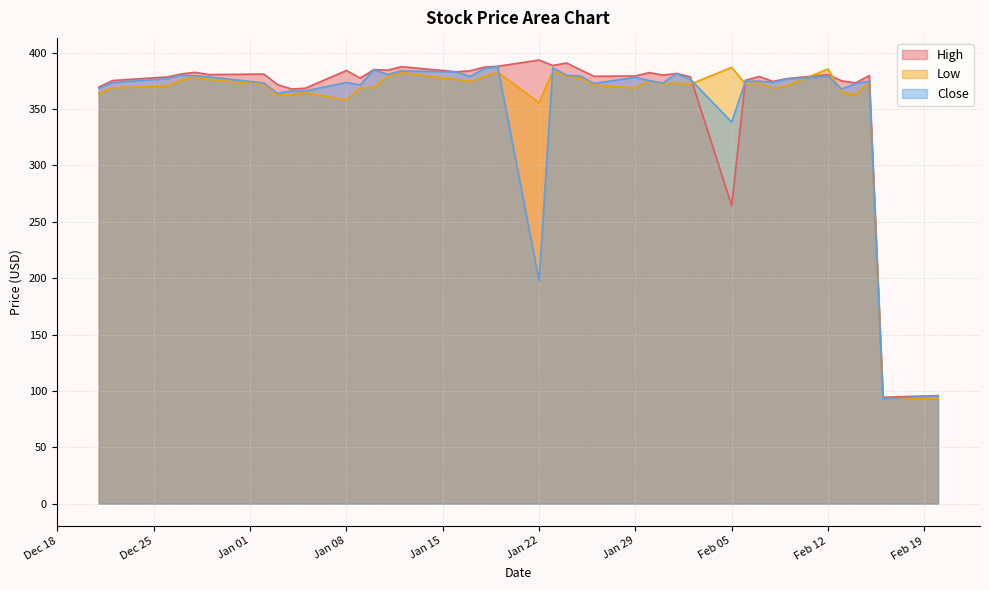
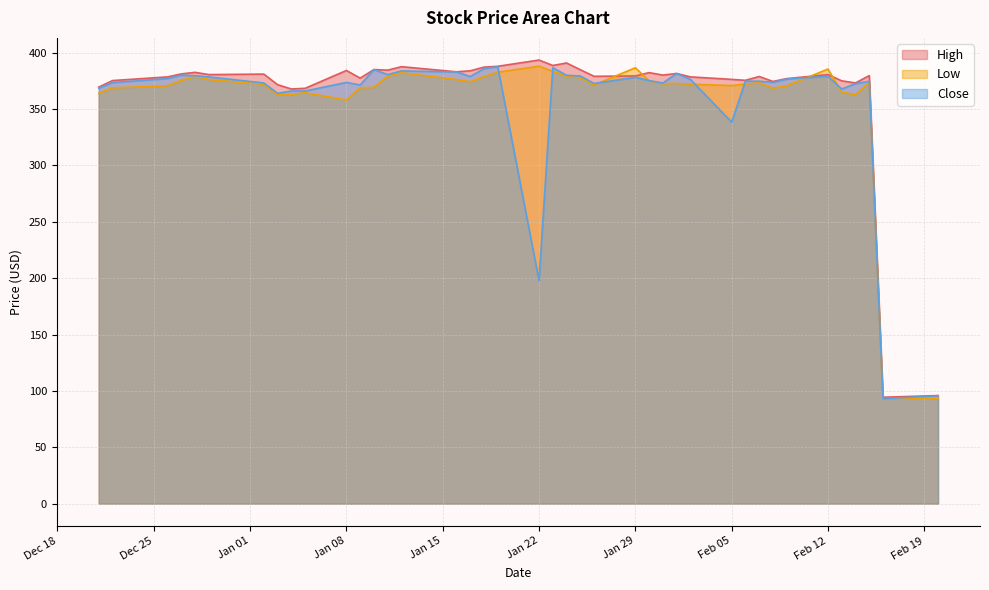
  {
    "High": {
      "Jan 08": 384,
      "Jan 22": 393,
-     "Feb 05": 264
+     "Feb 05": 376
    },
    "Low": {
      "Jan 08": 358,
-     "Jan 22": 356,
-     "Jan 29": 369,
-     "Feb 05": 387,
+     "Jan 22": 388,
+     "Jan 29": 387,
+     "Feb 05": 371,
      "Feb 12": 385
    },
    "Close": {
      "Jan 08": 374,
      "Jan 22": 198,
      "Feb 05": 338
    }
  }
